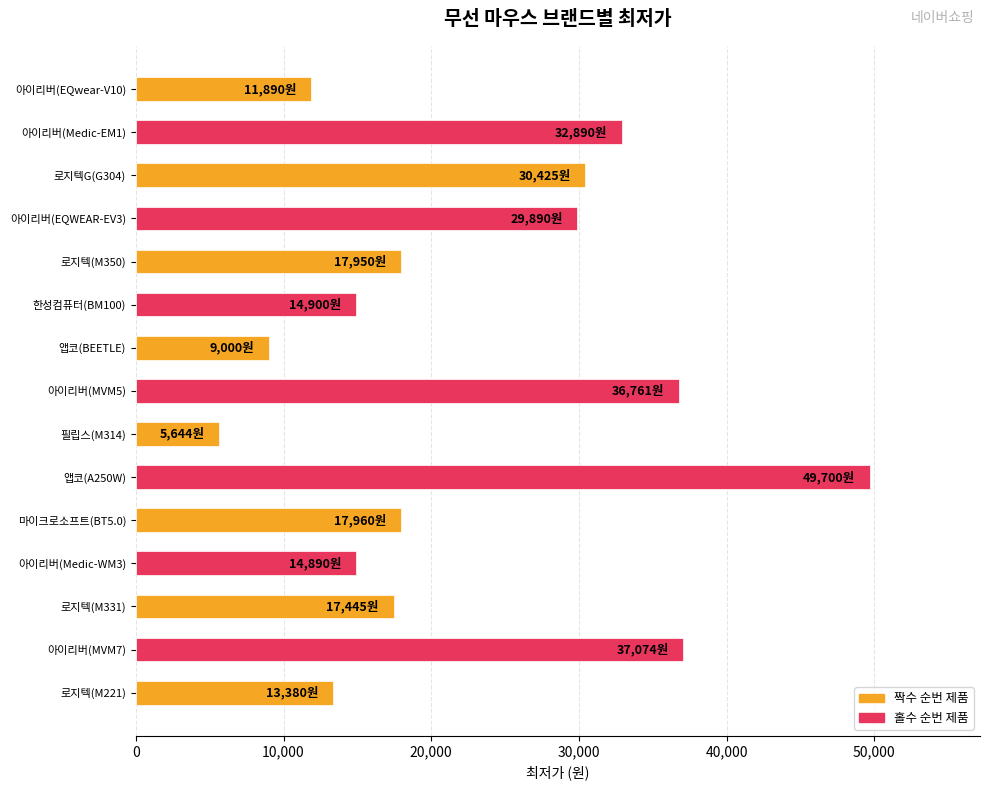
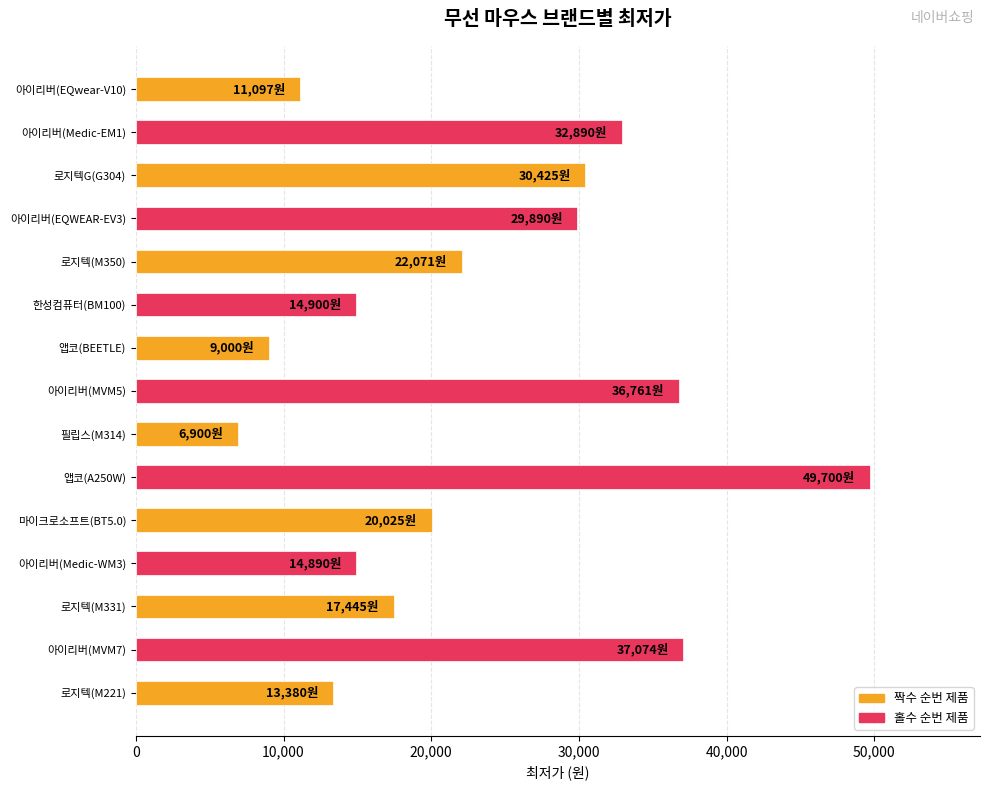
  {
-   "아이리버(EQwear-V10)": "11,890원",
+   "아이리버(EQwear-V10)": "11,097원",
    "아이리버(Medic-EM1)": "32,890원",
    "로지텍G(G304)": "30,425원",
    "아이리버(EQWEAR-EV3)": "29,890원",
-   "로지텍(M350)": "17,950원",
+   "로지텍(M350)": "22,071원",
    "한성컴퓨터(BM100)": "14,900원",
    "앱코(BEETLE)": "9,000원",
    "아이리버(MVM5)": "36,761원",
-   "필립스(M314)": "5,644원",
+   "필립스(M314)": "6,900원",
    "앱코(A250W)": "49,700원",
-   "마이크로소프트(BT5.0)": "17,960원",
+   "마이크로소프트(BT5.0)": "20,025원",
    "아이리버(Medic-WM3)": "14,890원",
    "로지텍(M331)": "17,445원",
    "아이리버(MVM7)": "37,074원",
    "로지텍(M221)": "13,380원"
  }
